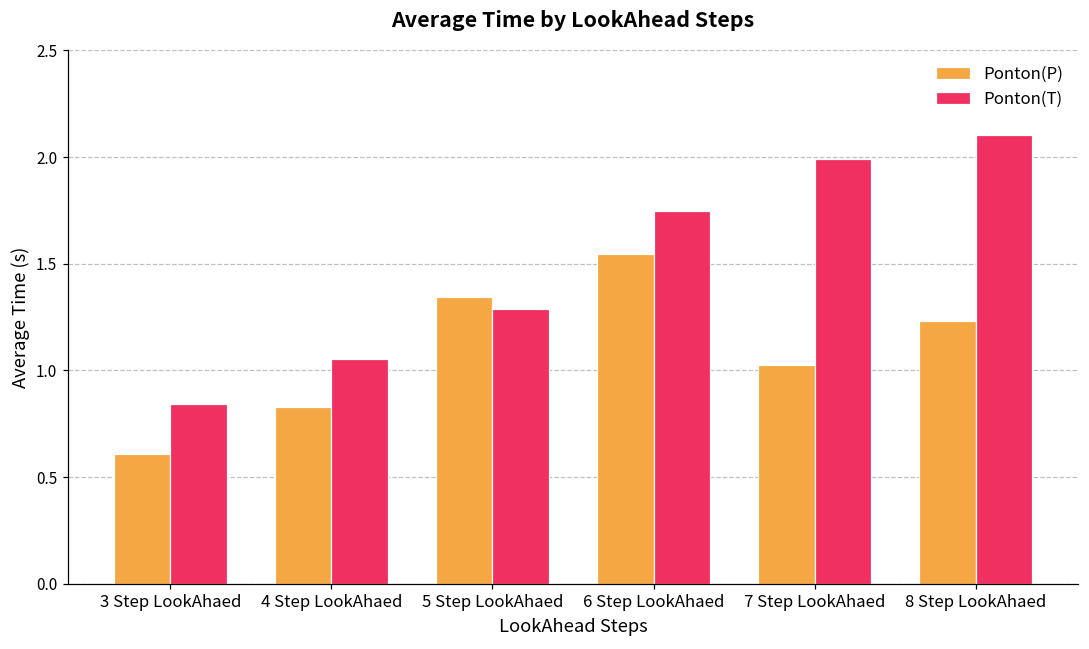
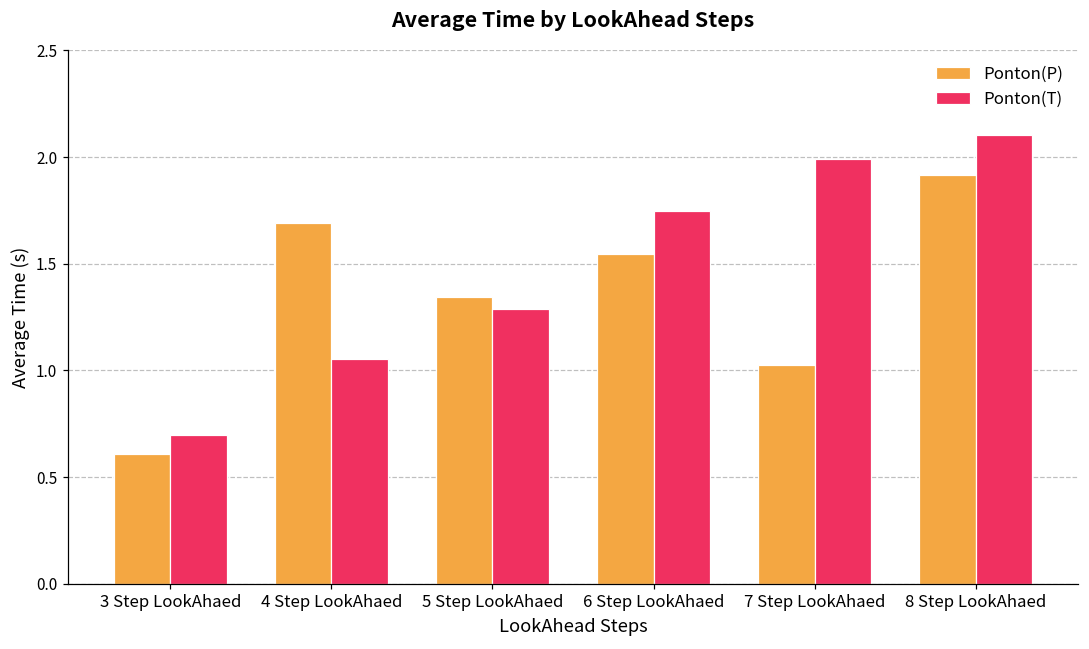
  {
    "Ponton(P)": {
      "3 Step LookAhaed": 0.61,
-     "4 Step LookAhaed": 0.83,
+     "4 Step LookAhaed": 1.69,
      "5 Step LookAhaed": 1.35,
      "6 Step LookAhaed": 1.54,
      "7 Step LookAhaed": 1.03,
-     "8 Step LookAhaed": 1.23
+     "8 Step LookAhaed": 1.92
    },
    "Ponton(T)": {
-     "3 Step LookAhaed": 0.84,
+     "3 Step LookAhaed": 0.70,
      "4 Step LookAhaed": 1.05,
      "5 Step LookAhaed": 1.29,
      "6 Step LookAhaed": 1.75,
      "7 Step LookAhaed": 1.99,
      "8 Step LookAhaed": 2.10
    }
  }
